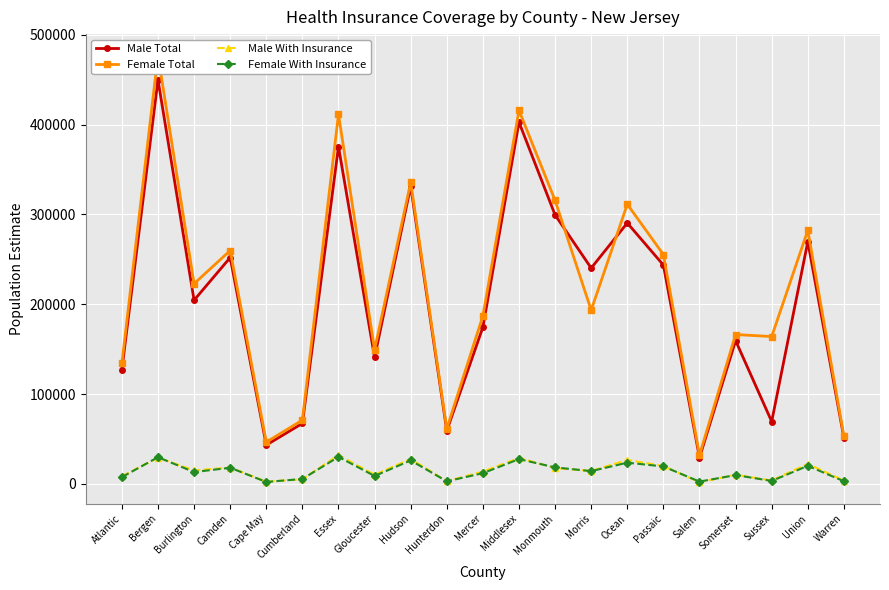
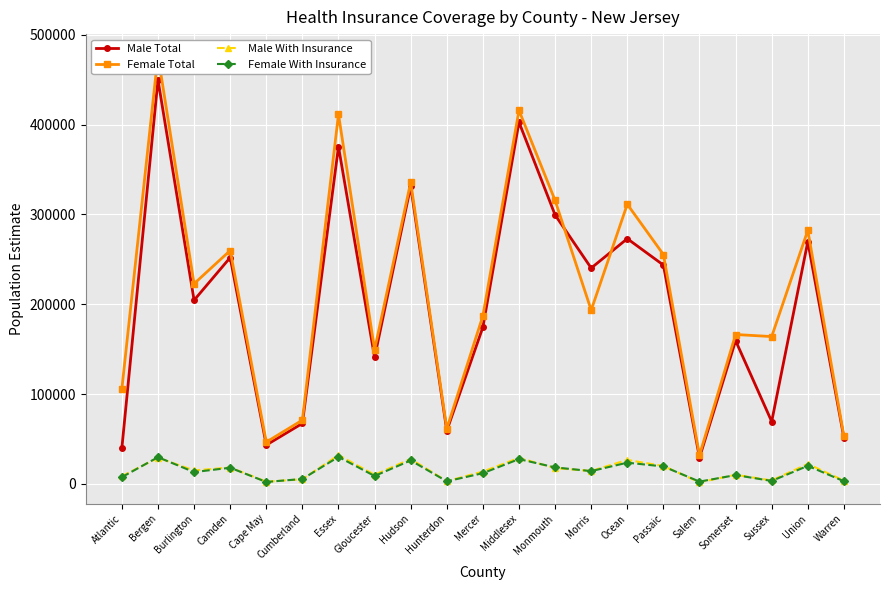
  {
    "Male Total": {
-     "Atlantic": 130000,
+     "Atlantic": 40000,
      "Bergen": 450000,
      "Burlington": 200000,
      "Camden": 250000,
      "Cape May": 40000,
      "Cumberland": 70000,
      "Essex": 380000,
      "Gloucester": 140000,
      "Hudson": 330000,
      "Mercer": 170000,
      "Middlesex": 400000,
      "Monmouth": 300000,
      "Morris": 240000,
-     "Ocean": 290000,
+     "Ocean": 270000,
      "Passaic": 240000,
      "Somerset": 160000,
      "Sussex": 70000,
      "Union": 270000
    },
    "Female Total": {
-     "Atlantic": 130000,
+     "Atlantic": 110000,
      "Burlington": 220000,
      "Camden": 260000,
      "Cape May": 50000,
      "Cumberland": 70000,
      "Essex": 410000,
      "Gloucester": 150000,
      "Hudson": 340000,
      "Mercer": 190000,
      "Middlesex": 420000,
      "Monmouth": 320000,
      "Morris": 190000,
      "Ocean": 310000,
      "Passaic": 260000,
      "Somerset": 170000,
      "Sussex": 160000,
      "Union": 280000
    },
    "Male With Insurance": {
      "Ocean": 30000
    },
    "Female With Insurance": {
      "Ocean": 20000
    }
  }
